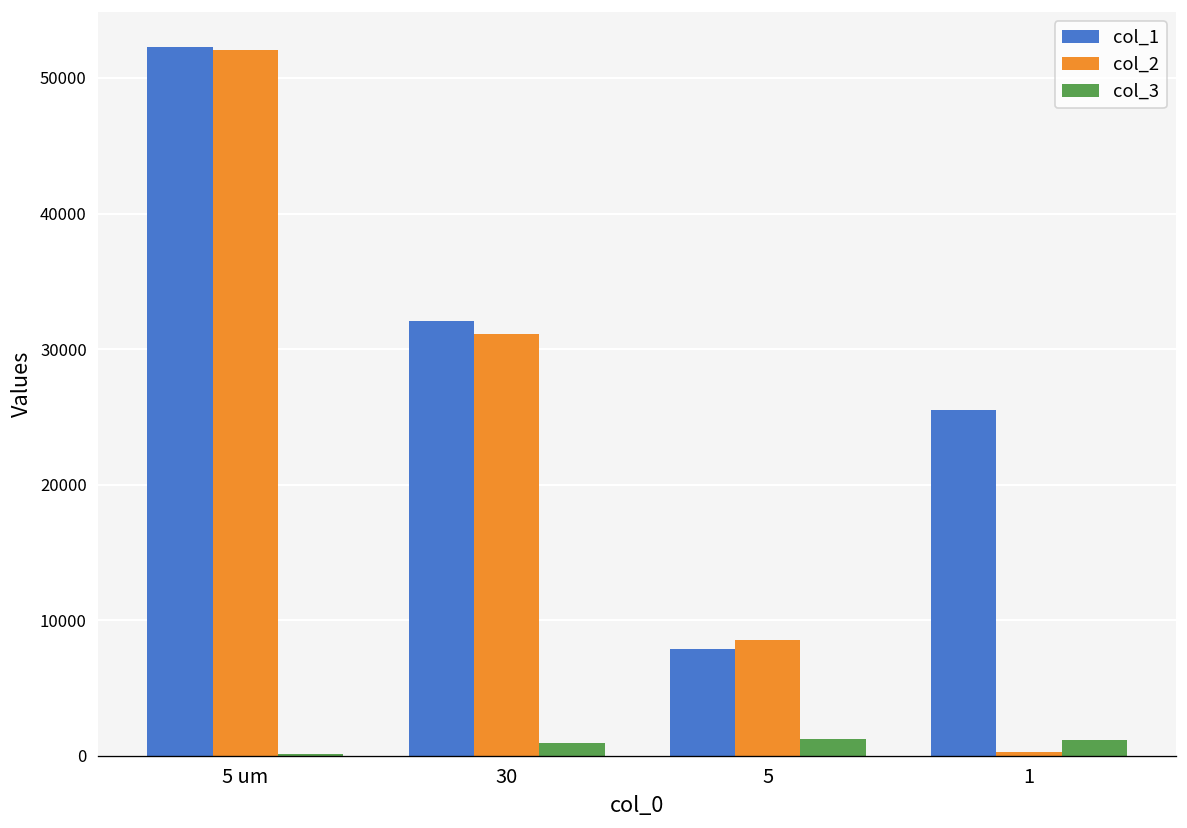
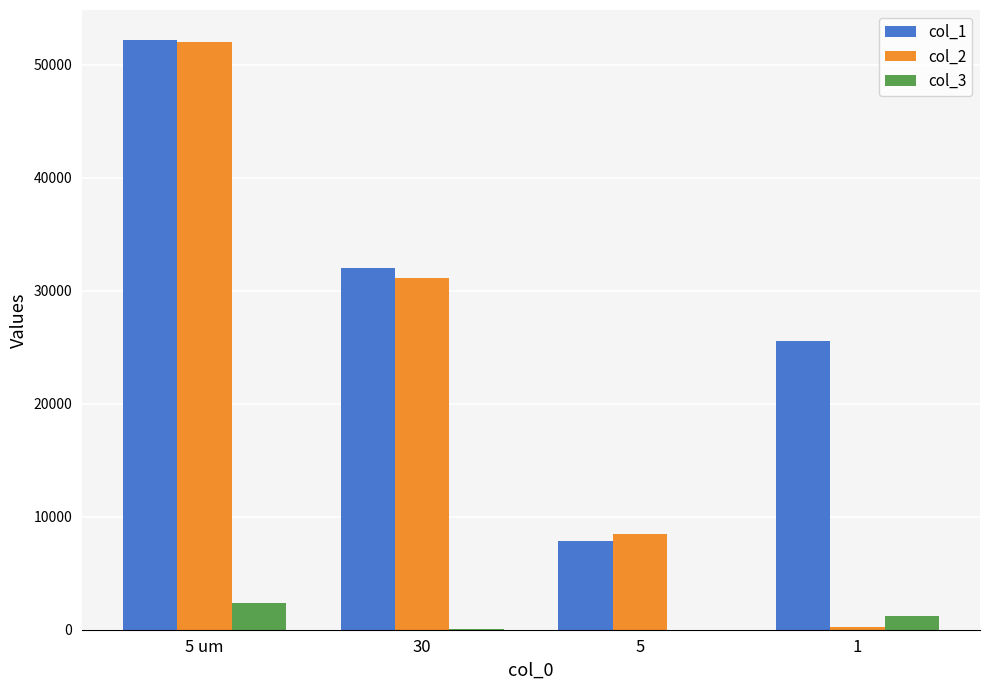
  {
    "col_1": {
      "5 um": 52300,
      "30": 32000,
      "5": 7900,
      "1": 25500
    },
    "col_2": {
      "5 um": 52100,
      "30": 31100,
      "5": 8500,
      "1": 200
    },
    "col_3": {
-     "5 um": 100,
-     "30": 900,
-     "5": 1200,
+     "5 um": 2400,
+     "30": 0,
+     "5": 0,
      "1": 1200
    }
  }
